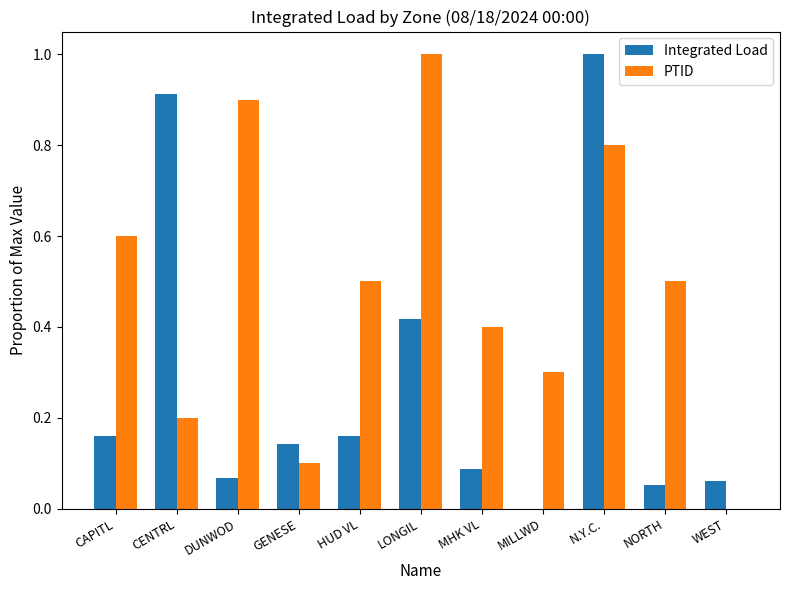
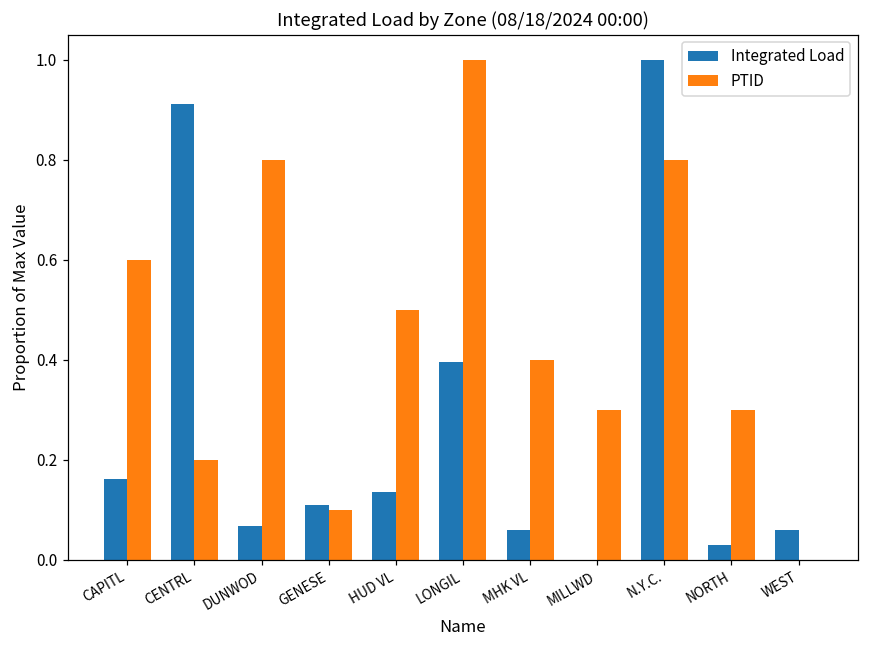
  {
    "Integrated Load": {
      "CAPITL": 0.16,
      "CENTRL": 0.91,
      "DUNWOD": 0.07,
-     "GENESE": 0.14,
-     "HUD VL": 0.16,
-     "LONGIL": 0.42,
-     "MHK VL": 0.09,
+     "GENESE": 0.11,
+     "HUD VL": 0.13,
+     "LONGIL": 0.39,
+     "MHK VL": 0.06,
      "MILLWD": 0.00,
      "N.Y.C.": 1.00,
-     "NORTH": 0.05,
+     "NORTH": 0.03,
      "WEST": 0.06
    },
    "PTID": {
      "CAPITL": 0.60,
      "CENTRL": 0.20,
-     "DUNWOD": 0.90,
+     "DUNWOD": 0.80,
      "GENESE": 0.10,
      "HUD VL": 0.50,
      "LONGIL": 1.00,
      "MHK VL": 0.40,
      "MILLWD": 0.30,
      "N.Y.C.": 0.80,
-     "NORTH": 0.50,
+     "NORTH": 0.30,
      "WEST": 0.00
    }
  }
